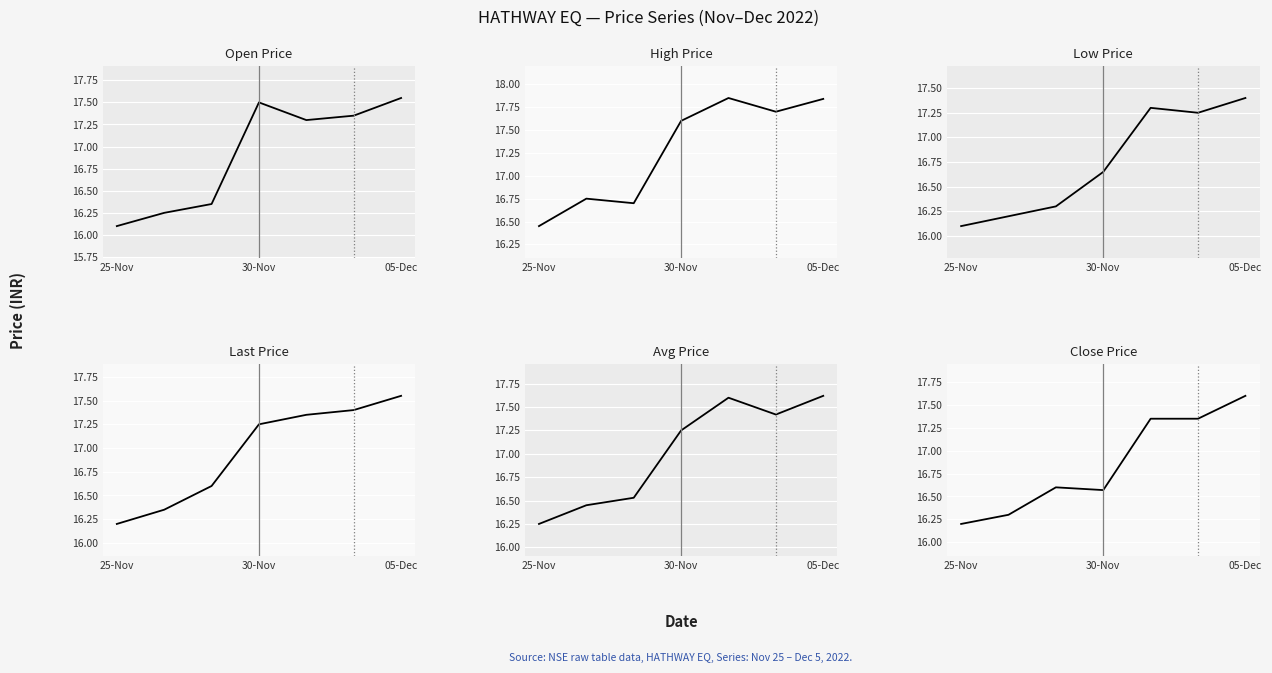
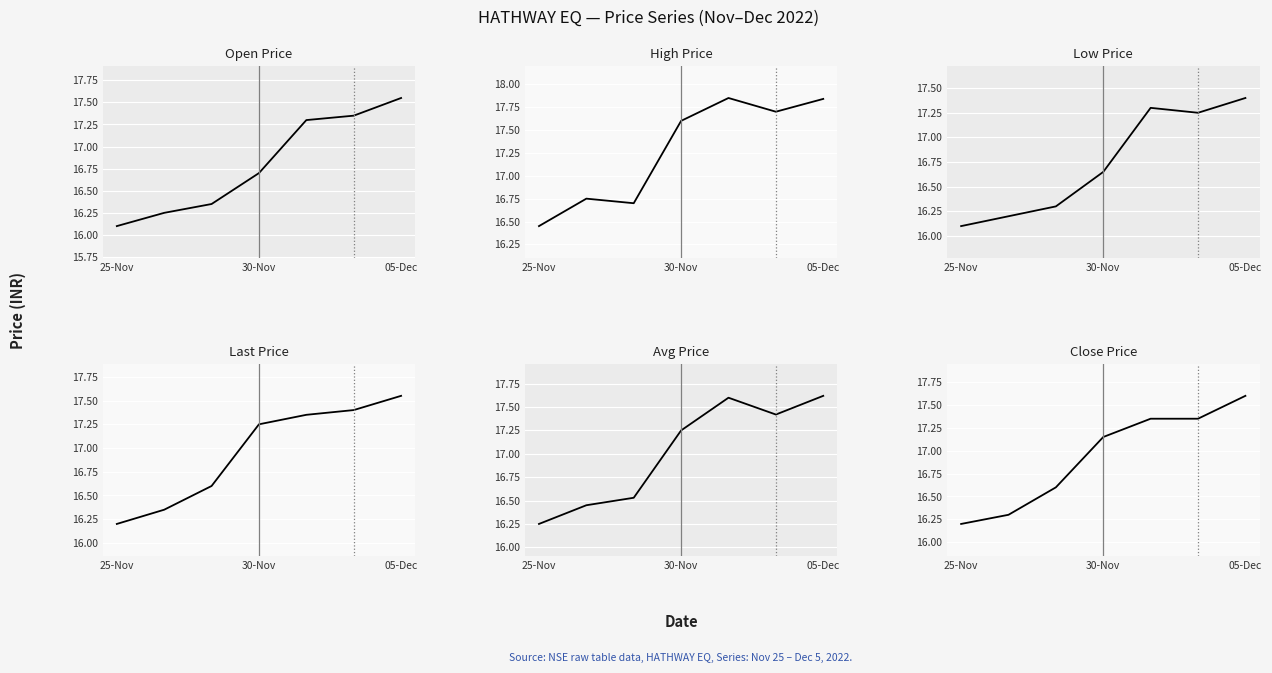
  {
    "Open Price": {
      "25-Nov": 16.1,
-     "30-Nov": 17.5,
+     "30-Nov": 16.7,
      "05-Dec": 17.6
    },
    "High Price": {
      "25-Nov": 16.5,
      "30-Nov": 17.6,
      "05-Dec": 17.8
    },
    "Low Price": {
      "25-Nov": 16.1,
      "30-Nov": 16.7,
      "05-Dec": 17.4
    },
    "Last Price": {
      "25-Nov": 16.2,
      "30-Nov": 17.3,
      "05-Dec": 17.6
    },
    "Avg Price": {
      "25-Nov": 16.3,
      "30-Nov": 17.3,
      "05-Dec": 17.6
    },
    "Close Price": {
      "25-Nov": 16.2,
-     "30-Nov": 16.6,
+     "30-Nov": 17.2,
      "05-Dec": 17.6
    }
  }
